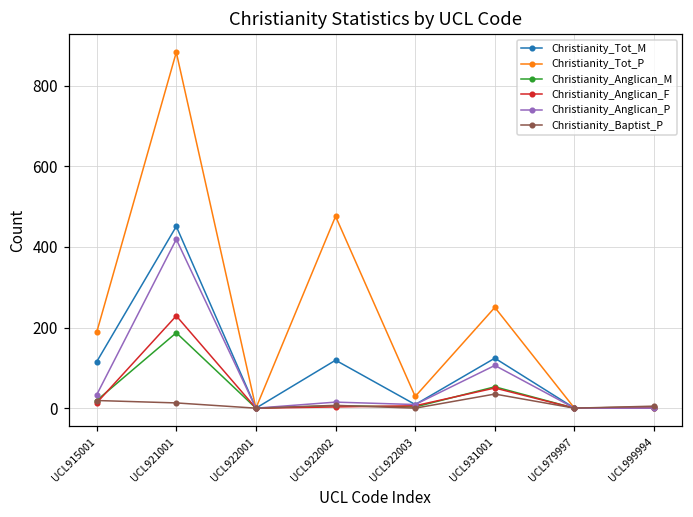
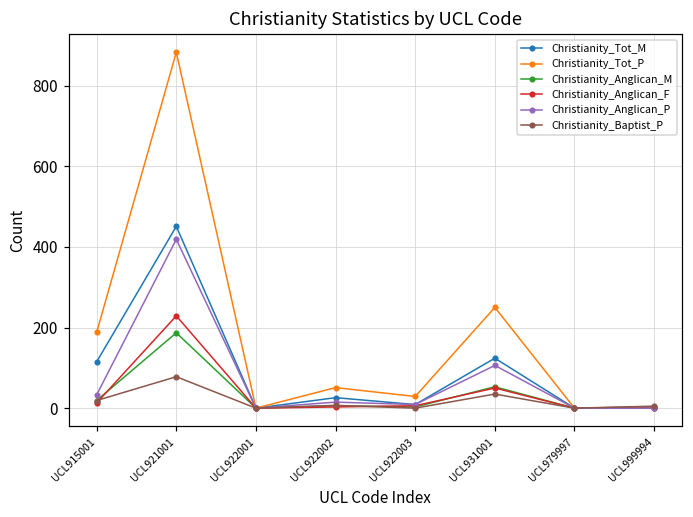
  {
    "Christianity_Tot_M": {
      "UCL915001": 120,
      "UCL921001": 450,
-     "UCL922002": 120,
+     "UCL922002": 30,
      "UCL931001": 120
    },
    "Christianity_Tot_P": {
      "UCL915001": 190,
      "UCL921001": 880,
-     "UCL922002": 480,
+     "UCL922002": 50,
      "UCL922003": 30,
      "UCL931001": 250
    },
    "Christianity_Anglican_M": {
      "UCL921001": 190
    },
    "Christianity_Anglican_F": {
      "UCL921001": 230
    },
    "Christianity_Anglican_P": {
      "UCL915001": 30,
      "UCL921001": 420,
      "UCL922002": 20,
      "UCL931001": 110
    },
    "Christianity_Baptist_P": {
-     "UCL921001": 10,
+     "UCL921001": 80,
      "UCL931001": 40
    }
  }
